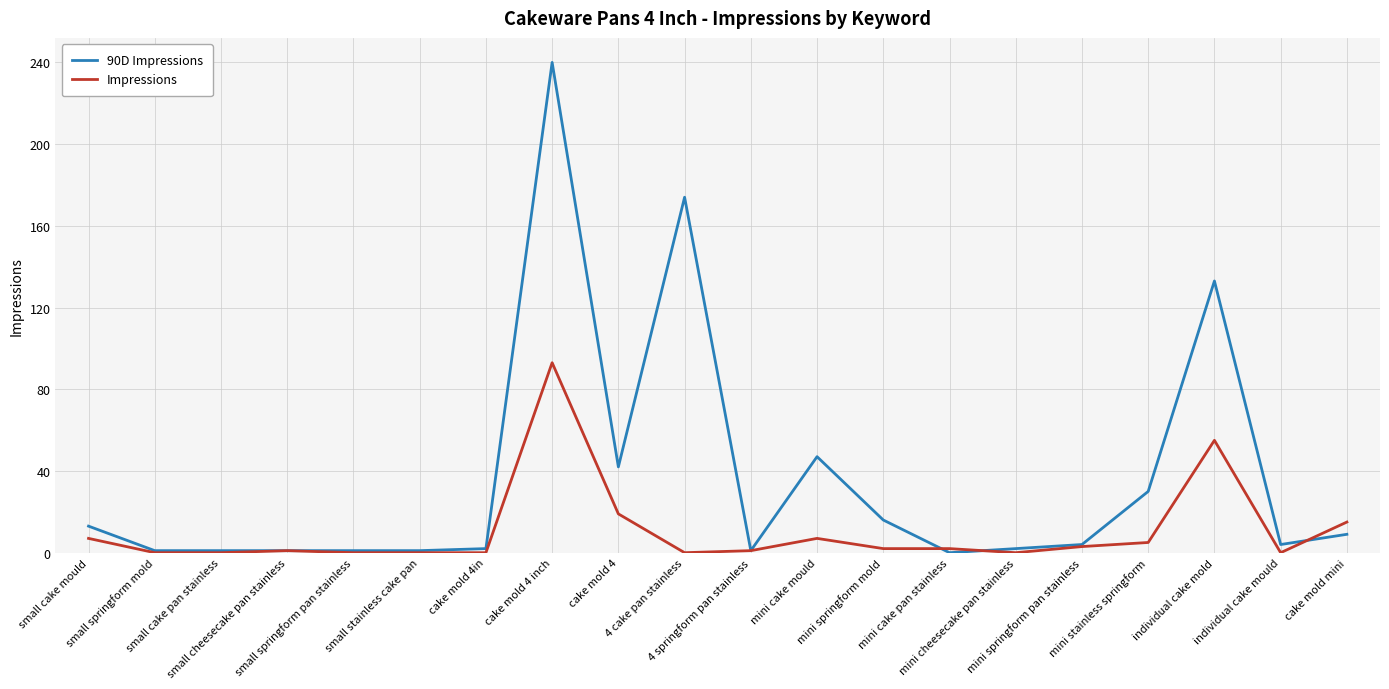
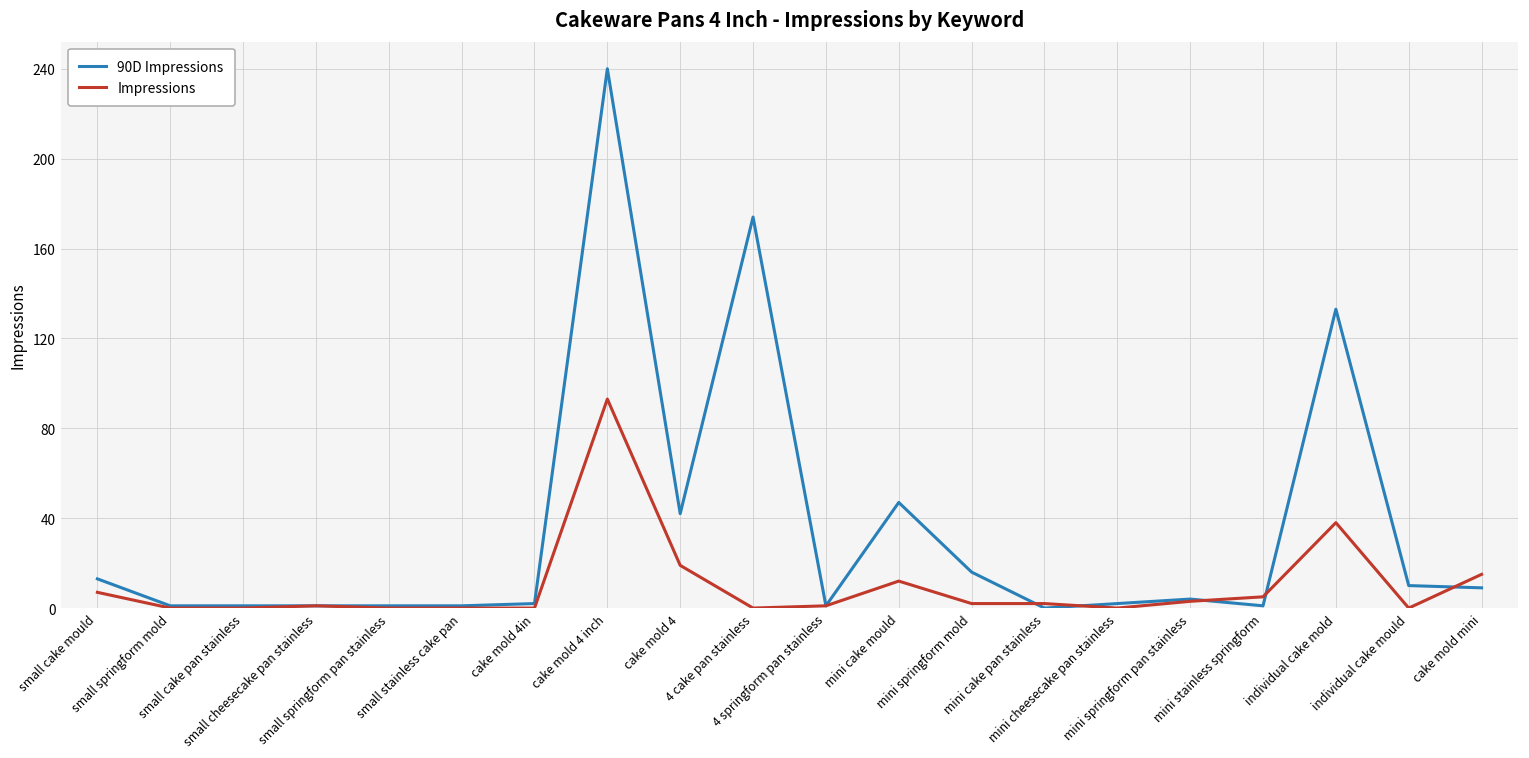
  {
    "90D Impressions": {
      "small cake mould": 13,
      "cake mold 4in": 2,
      "cake mold 4 inch": 240,
      "cake mold 4": 42,
      "4 cake pan stainless": 174,
      "mini cake mould": 47,
      "mini springform mold": 16,
      "mini cake pan stainless": 0,
      "mini cheesecake pan stainless": 2,
-     "mini stainless springform": 30,
+     "mini stainless springform": 1,
      "individual cake mold": 133,
-     "individual cake mould": 4,
+     "individual cake mould": 10,
      "cake mold mini": 9
    },
    "Impressions": {
      "small cake mould": 7,
      "cake mold 4in": 0,
      "cake mold 4 inch": 93,
      "cake mold 4": 19,
      "4 cake pan stainless": 0,
-     "mini cake mould": 7,
+     "mini cake mould": 12,
      "mini springform mold": 2,
      "mini cake pan stainless": 2,
      "mini cheesecake pan stainless": 0,
      "mini stainless springform": 5,
-     "individual cake mold": 55,
+     "individual cake mold": 38,
      "individual cake mould": 0,
      "cake mold mini": 15
    }
  }
